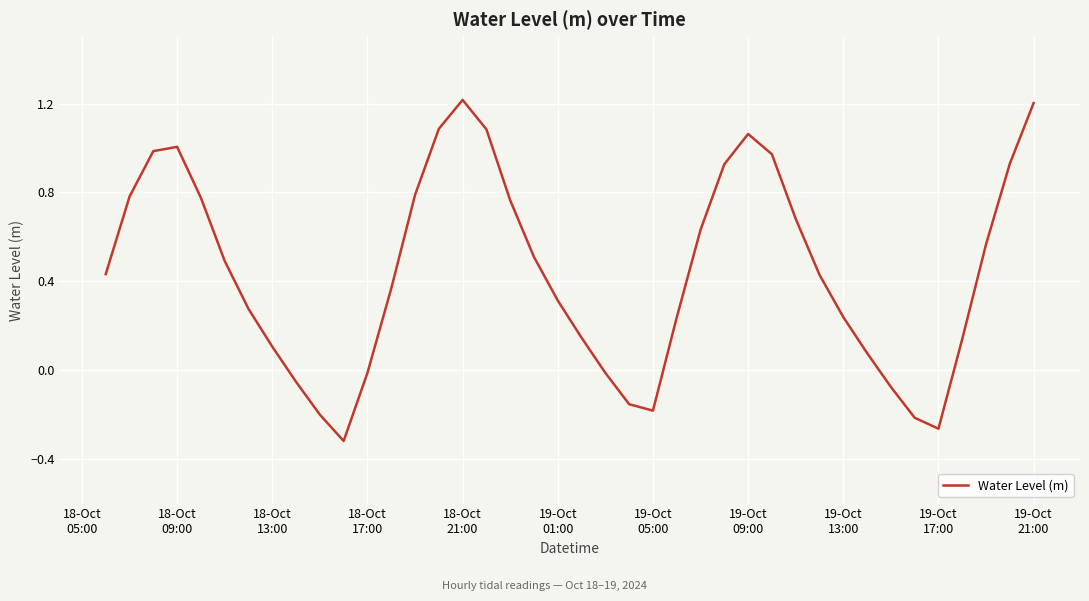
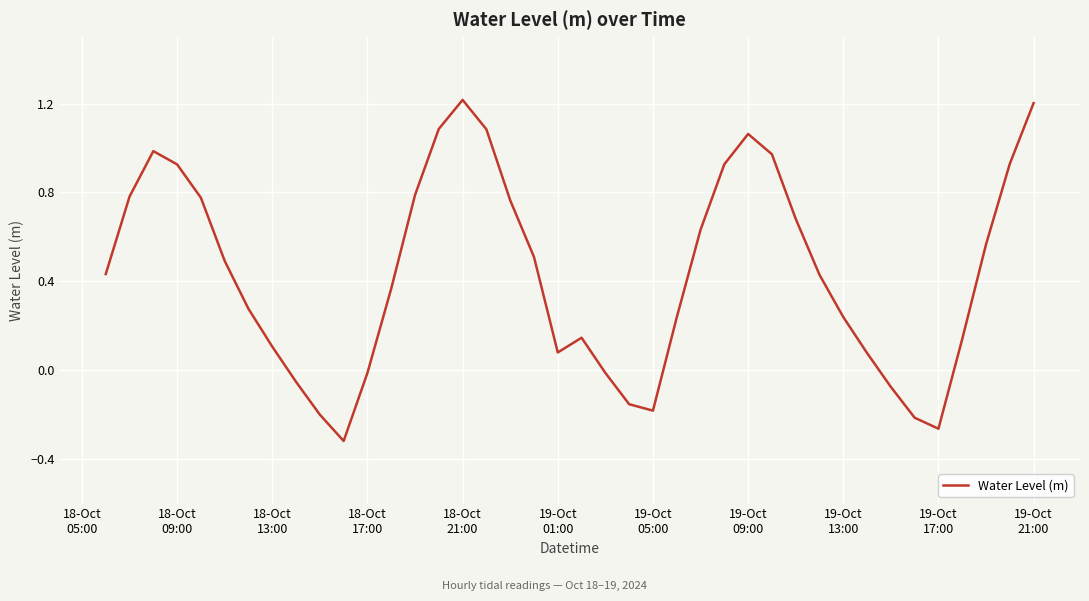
  {
-   "18-Oct 09:00": 1.01,
+   "18-Oct 09:00": 0.93,
    "18-Oct 13:00": 0.11,
    "18-Oct 17:00": -0.01,
    "18-Oct 21:00": 1.22,
-   "19-Oct 01:00": 0.31,
+   "19-Oct 01:00": 0.08,
    "19-Oct 05:00": -0.18,
    "19-Oct 09:00": 1.06,
    "19-Oct 13:00": 0.24,
    "19-Oct 17:00": -0.26,
    "19-Oct 21:00": 1.20
  }
